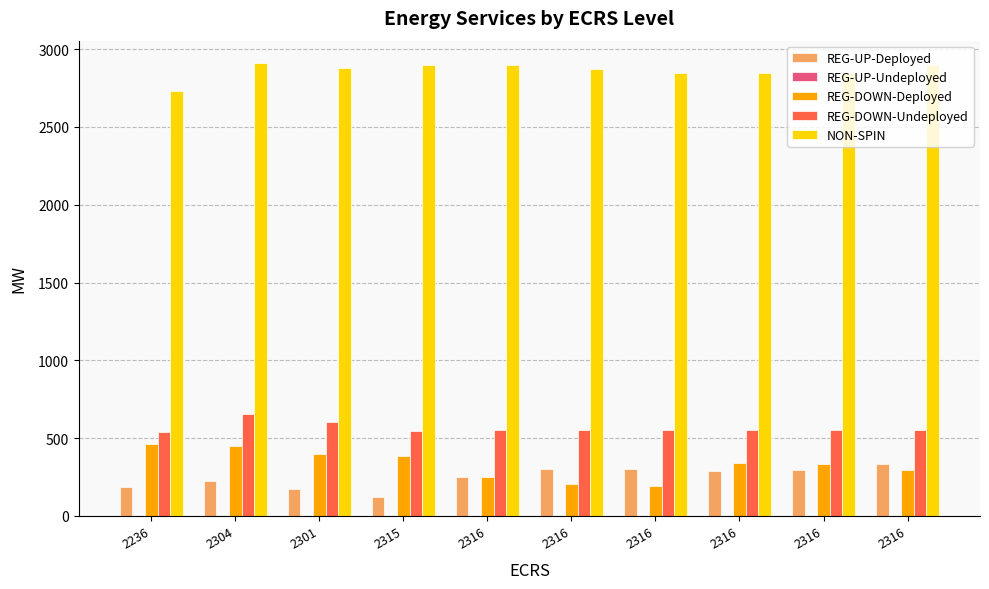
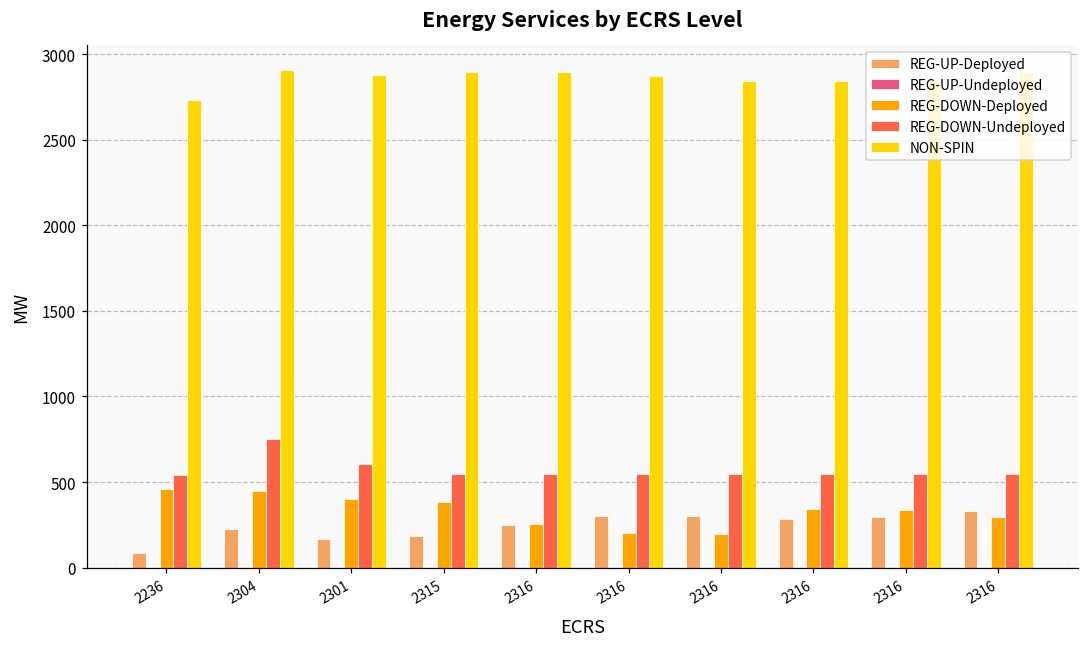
  {
    "REG-UP-Deployed": {
-     "2236": 190,
+     "2236": 80,
      "2304": 230,
      "2301": 170,
-     "2315": 120
+     "2315": 180
    },
    "REG-UP-Undeployed": {
      "2236": 0,
      "2304": 0,
      "2301": 0,
      "2315": 0
    },
    "REG-DOWN-Undeployed": {
      "2236": 540,
-     "2304": 650,
+     "2304": 750,
      "2301": 600,
      "2315": 550
    }
  }
